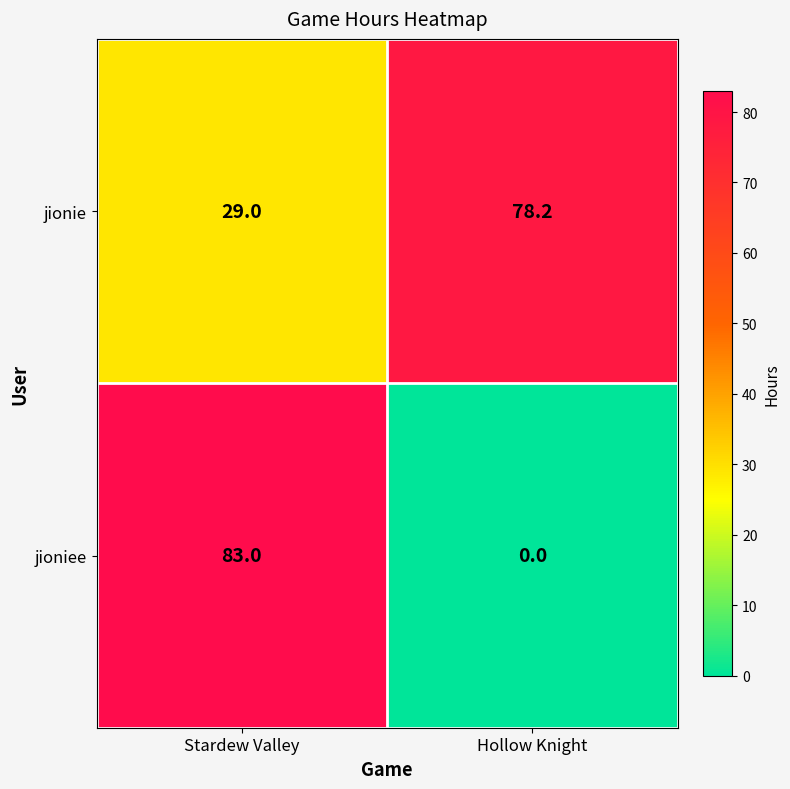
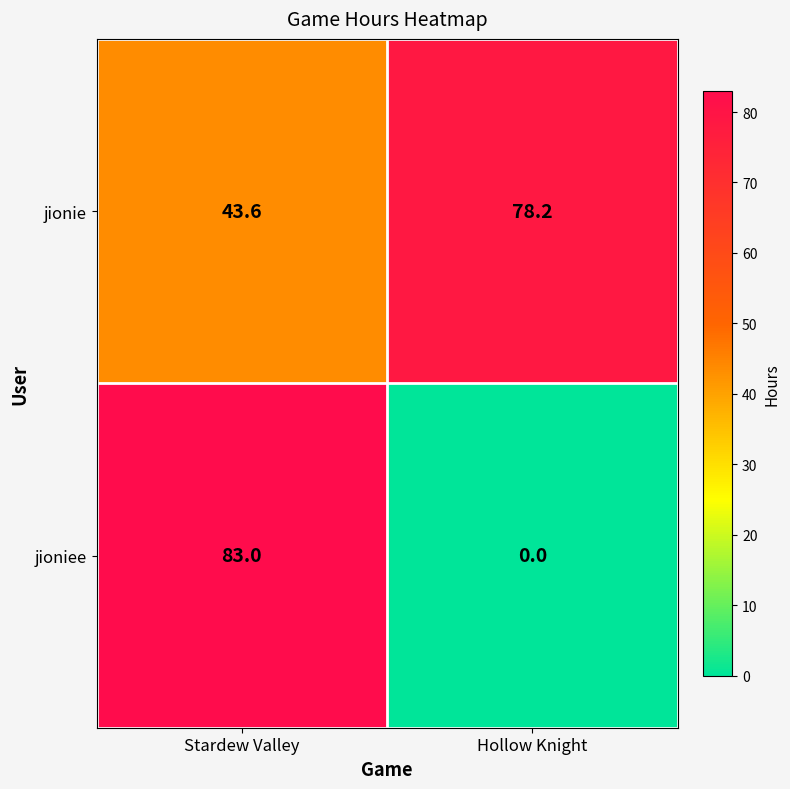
  {
    "jionie": {
-     "Stardew Valley": 29.0,
+     "Stardew Valley": 43.6,
      "Hollow Knight": 78.2
    },
    "jioniee": {
      "Stardew Valley": 83.0,
      "Hollow Knight": 0.0
    }
  }
